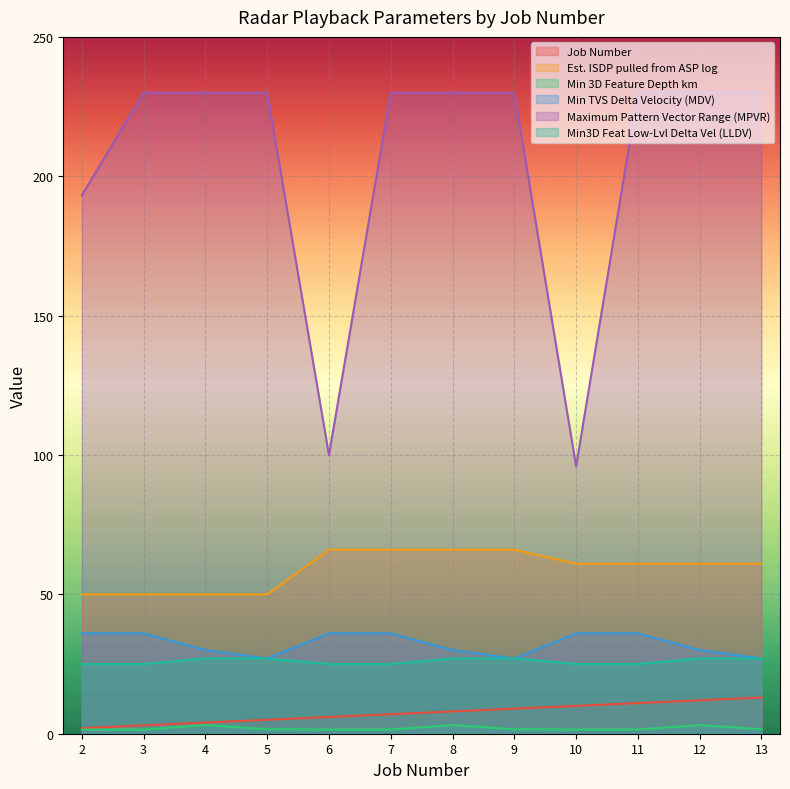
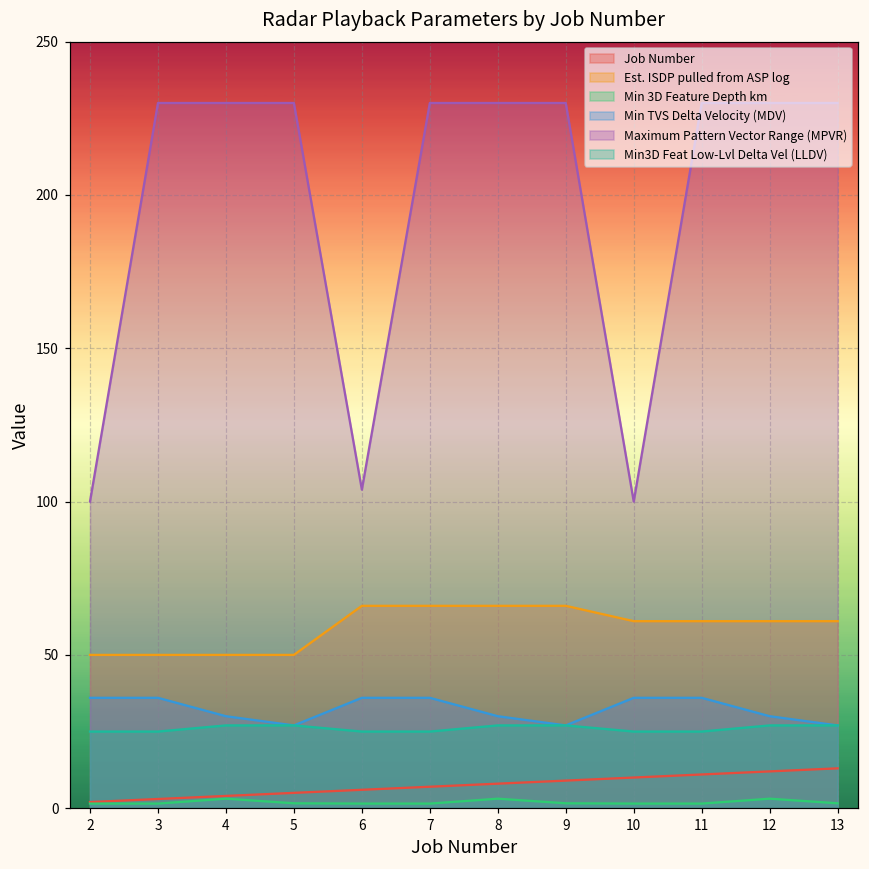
  {
    "Maximum Pattern Vector Range (MPVR)": {
-     "2": 193,
+     "2": 100,
      "3": 230,
      "4": 230,
      "5": 230,
-     "6": 100,
+     "6": 104,
      "7": 230,
      "8": 230,
      "9": 230,
-     "10": 96
+     "10": 100
    }
  }
